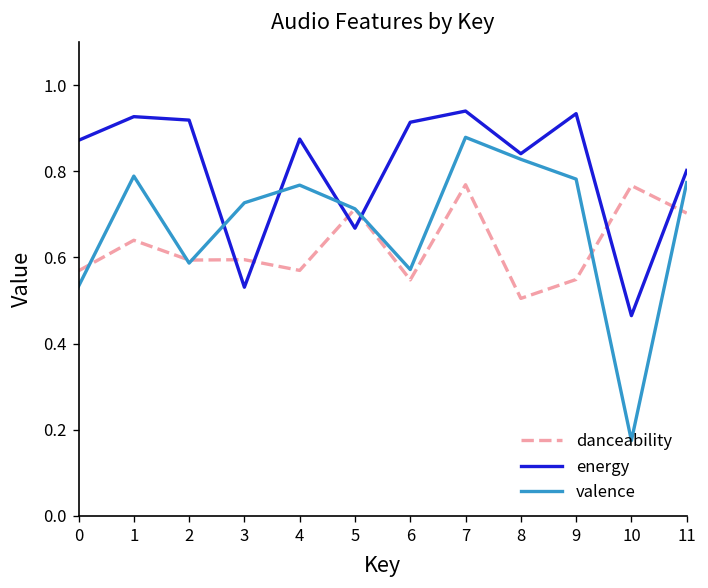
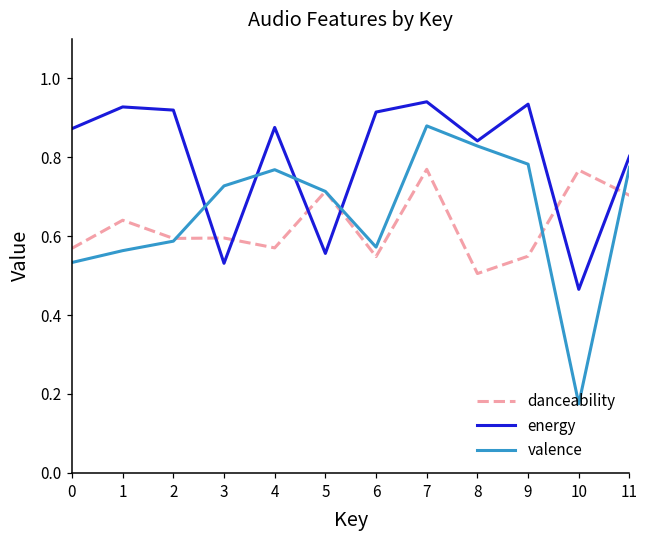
  {
    "danceability": {
      "0": 0.57,
      "1": 0.64,
      "3": 0.60,
      "4": 0.57,
      "6": 0.55,
      "7": 0.77,
      "8": 0.51,
      "9": 0.55,
      "10": 0.77,
      "11": 0.70
    },
    "energy": {
      "0": 0.87,
      "1": 0.93,
      "2": 0.92,
      "3": 0.53,
      "4": 0.88,
-     "5": 0.67,
+     "5": 0.56,
      "6": 0.91,
      "7": 0.94,
      "8": 0.84,
      "9": 0.93,
      "10": 0.47,
      "11": 0.80
    },
    "valence": {
      "0": 0.53,
-     "1": 0.79,
+     "1": 0.56,
      "3": 0.73,
      "4": 0.77,
      "6": 0.57,
      "7": 0.88,
      "8": 0.83,
      "9": 0.78,
      "10": 0.18,
      "11": 0.77
    }
  }
